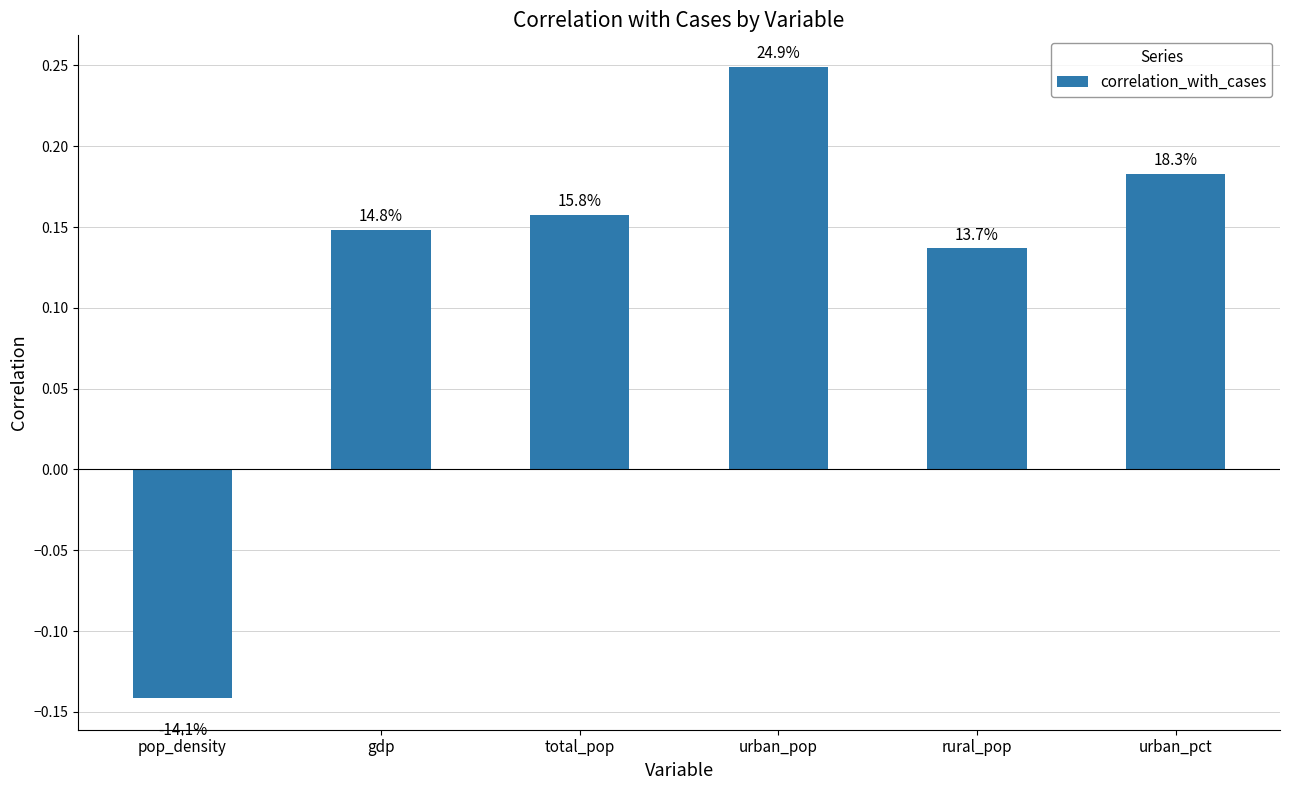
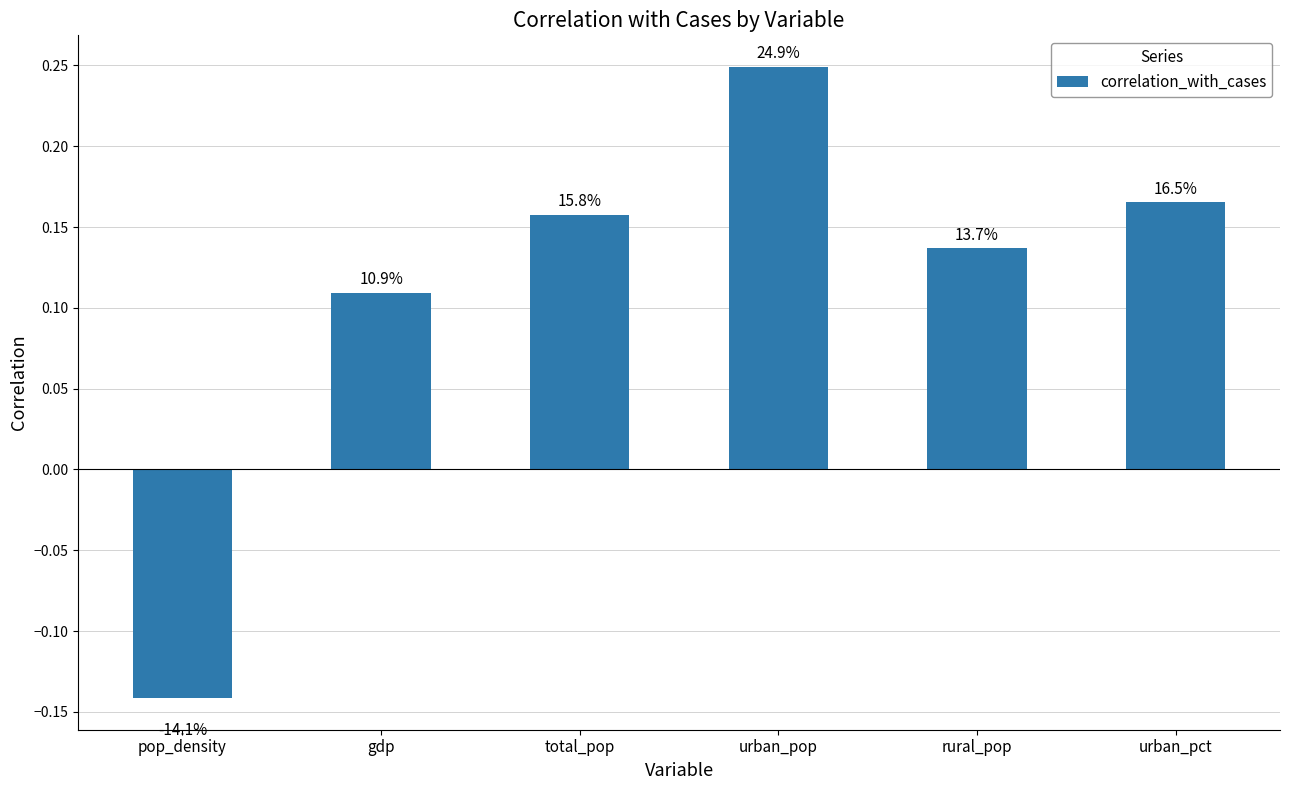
  {
    "pop_density": "-14.1%",
-   "gdp": "14.8%",
+   "gdp": "10.9%",
    "total_pop": "15.8%",
    "urban_pop": "24.9%",
    "rural_pop": "13.7%",
-   "urban_pct": "18.3%"
+   "urban_pct": "16.5%"
  }
